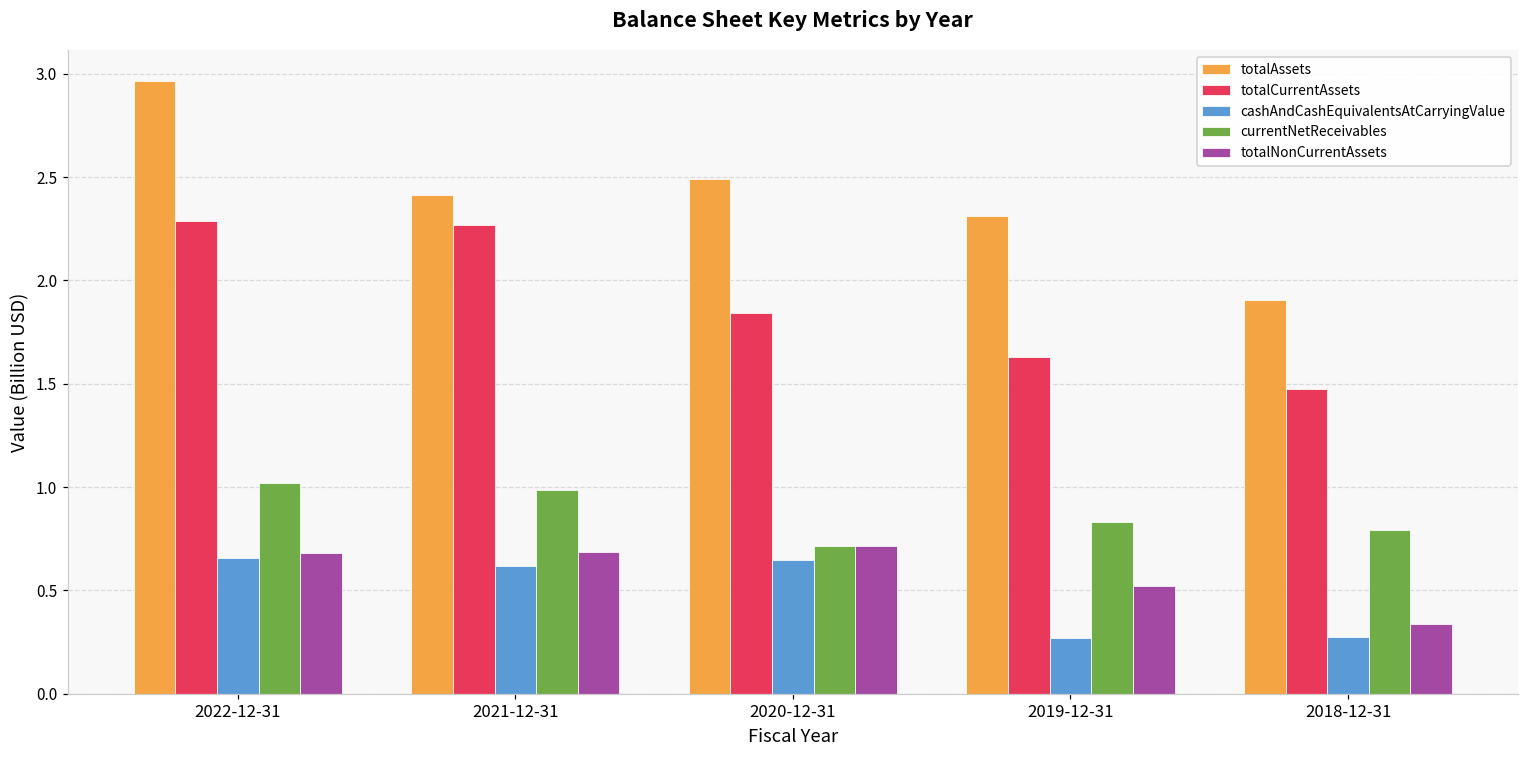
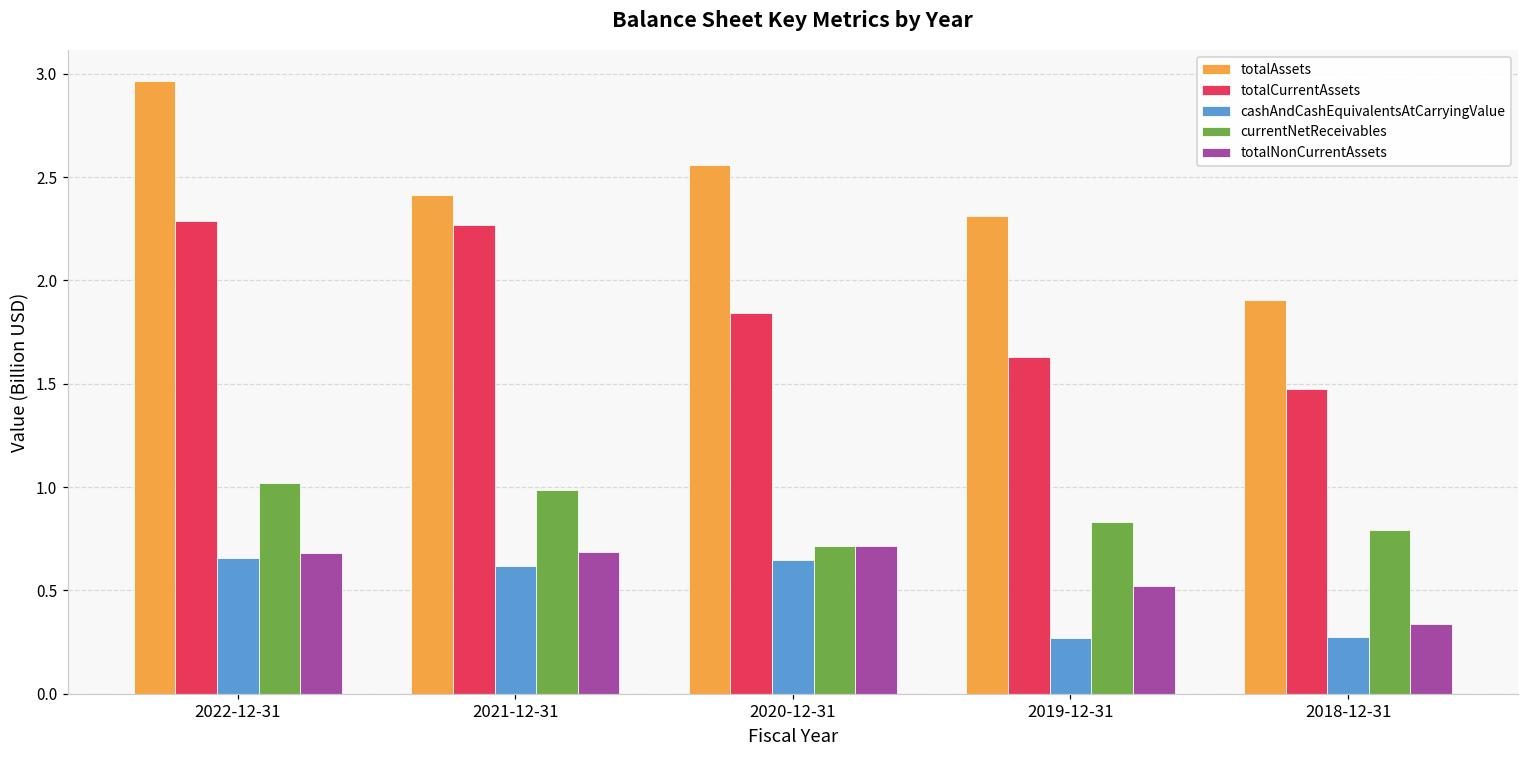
  {
    "totalAssets": {
      "2022-12-31": 2.96,
      "2021-12-31": 2.41,
-     "2020-12-31": 2.49,
+     "2020-12-31": 2.56,
      "2019-12-31": 2.31,
      "2018-12-31": 1.90
    },
    "totalCurrentAssets": {
      "2022-12-31": 2.29,
      "2021-12-31": 2.27,
      "2020-12-31": 1.84,
      "2019-12-31": 1.63,
      "2018-12-31": 1.47
    },
    "cashAndCashEquivalentsAtCarryingValue": {
      "2022-12-31": 0.66,
      "2021-12-31": 0.62,
      "2020-12-31": 0.65,
      "2019-12-31": 0.27,
      "2018-12-31": 0.28
    },
    "currentNetReceivables": {
      "2022-12-31": 1.02,
      "2021-12-31": 0.98,
      "2020-12-31": 0.71,
      "2019-12-31": 0.83,
      "2018-12-31": 0.79
    },
    "totalNonCurrentAssets": {
      "2022-12-31": 0.68,
      "2021-12-31": 0.68,
      "2020-12-31": 0.71,
      "2019-12-31": 0.52,
      "2018-12-31": 0.34
    }
  }
